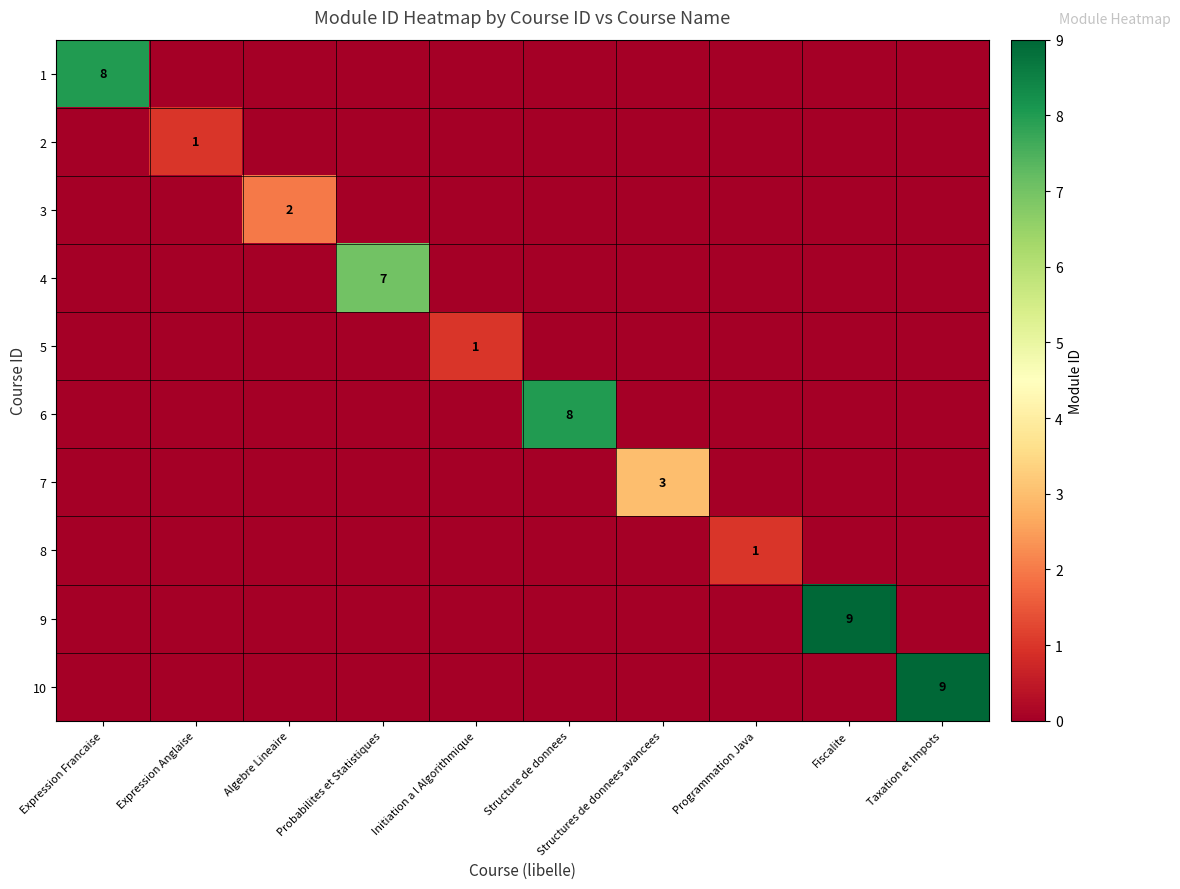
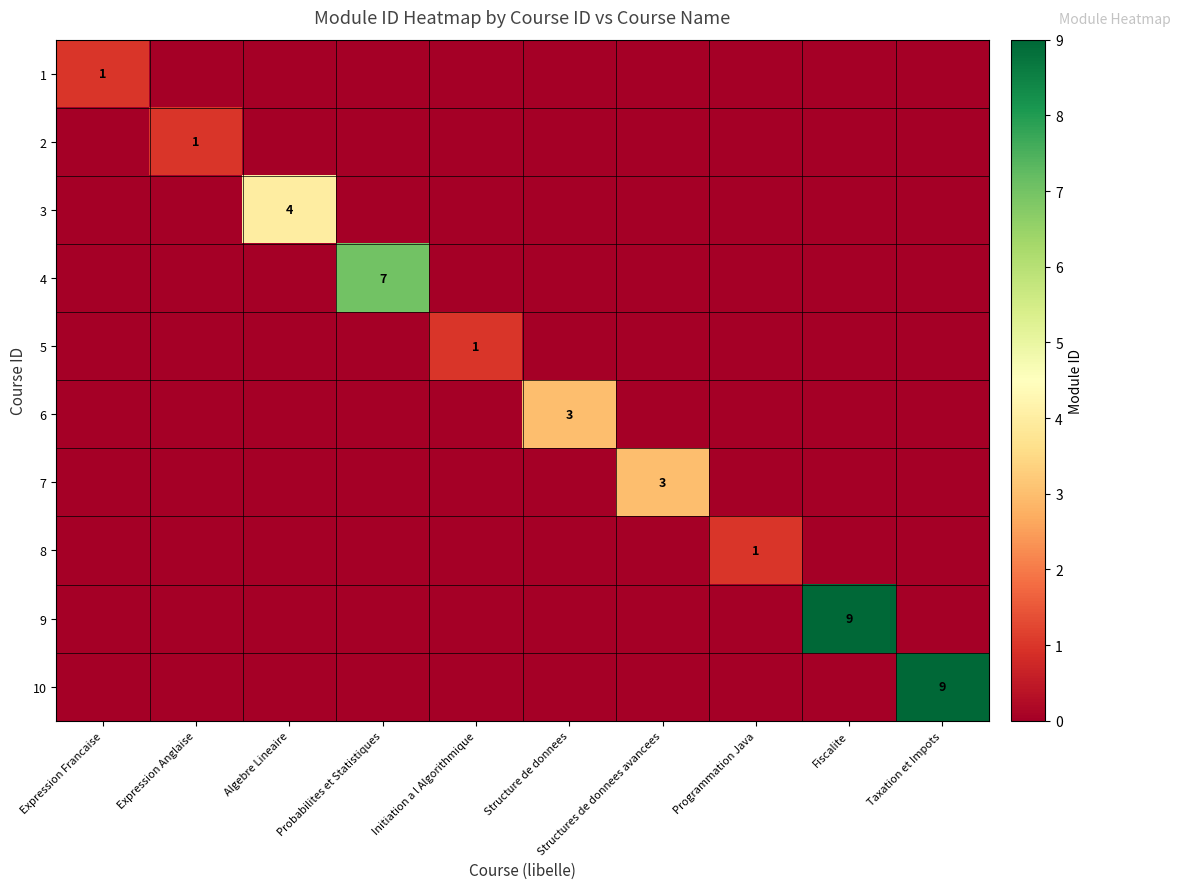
  {
    "1": {
-     "Expression Francaise": 8
+     "Expression Francaise": 1
    },
    "2": {
      "Expression Anglaise": 1
    },
    "3": {
-     "Algebre Lineaire": 2
+     "Algebre Lineaire": 4
    },
    "4": {
      "Probabilites et Statistiques": 7
    },
    "5": {
      "Initiation a l Algorithmique": 1
    },
    "6": {
-     "Structure de donnees": 8
+     "Structure de donnees": 3
    },
    "7": {
      "Structures de donnees avancees": 3
    },
    "8": {
      "Programmation Java": 1
    },
    "9": {
      "Fiscalite": 9
    },
    "10": {
      "Taxation et Impots": 9
    }
  }
